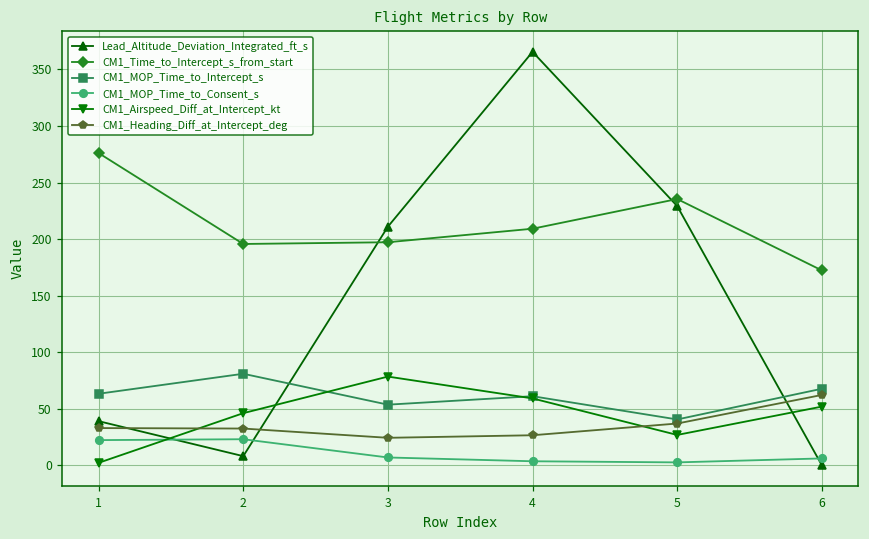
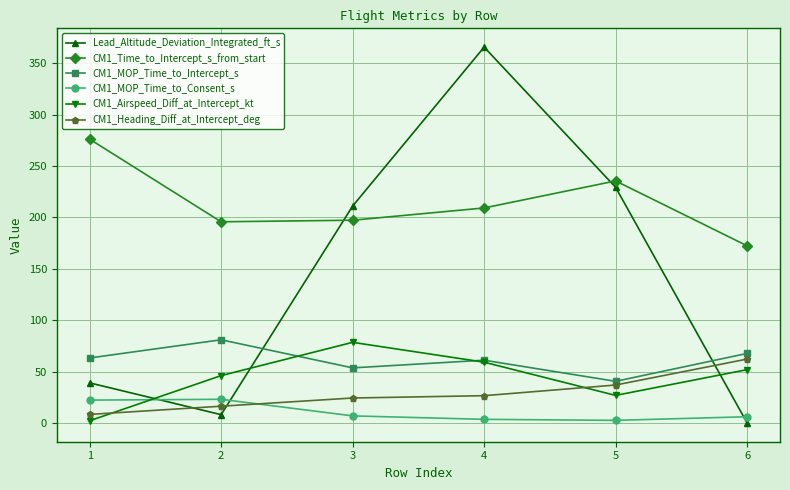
  {
    "CM1_Heading_Diff_at_Intercept_deg": {
-     "1": 33,
-     "2": 32,
+     "1": 8,
+     "2": 16,
      "3": 24,
      "4": 27,
      "5": 37,
      "6": 62
    }
  }
